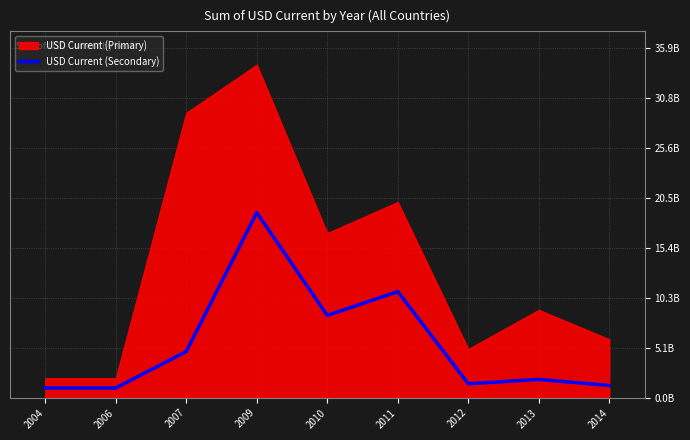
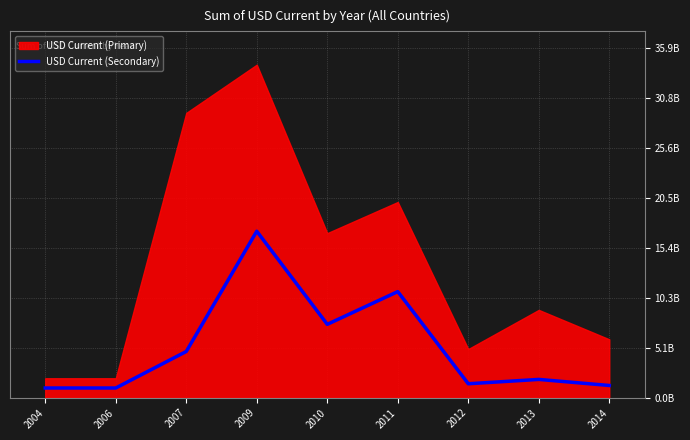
  {
    "USD Current (Secondary)": {
      "2004": 1000000000,
      "2006": 1000000000,
      "2007": 5000000000,
-     "2009": 19000000000,
-     "2010": 8500000000,
+     "2009": 17000000000,
+     "2010": 7500000000,
      "2011": 11000000000,
      "2012": 1000000000,
      "2013": 2000000000,
      "2014": 1000000000
    },
    "USD Current (Primary)": {
      "2004": 2000000000,
      "2006": 2000000000,
      "2007": 29000000000,
      "2009": 34000000000,
      "2010": 17000000000,
      "2011": 20000000000,
      "2012": 5000000000,
      "2013": 9000000000,
      "2014": 6000000000
    }
  }
